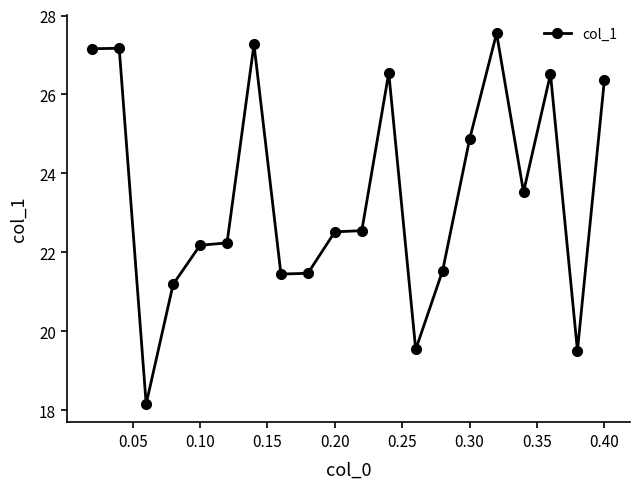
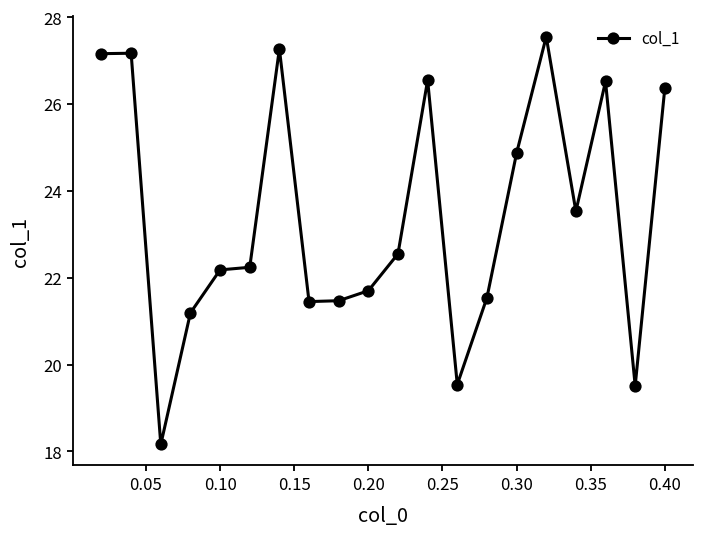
  {
    "0.10": 22.2,
-   "0.20": 22.5,
+   "0.20": 21.7,
    "0.30": 24.9,
    "0.40": 26.4
  }
